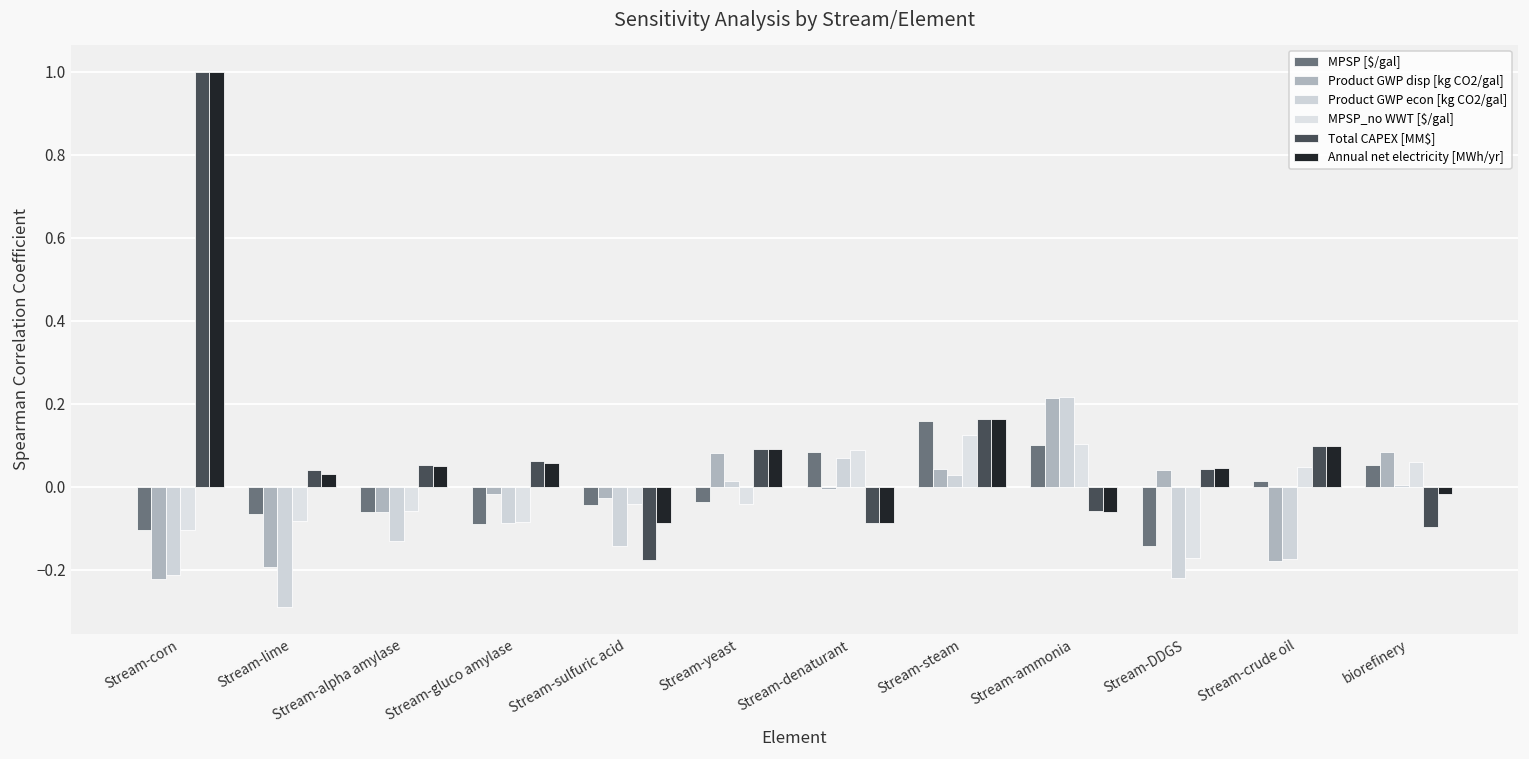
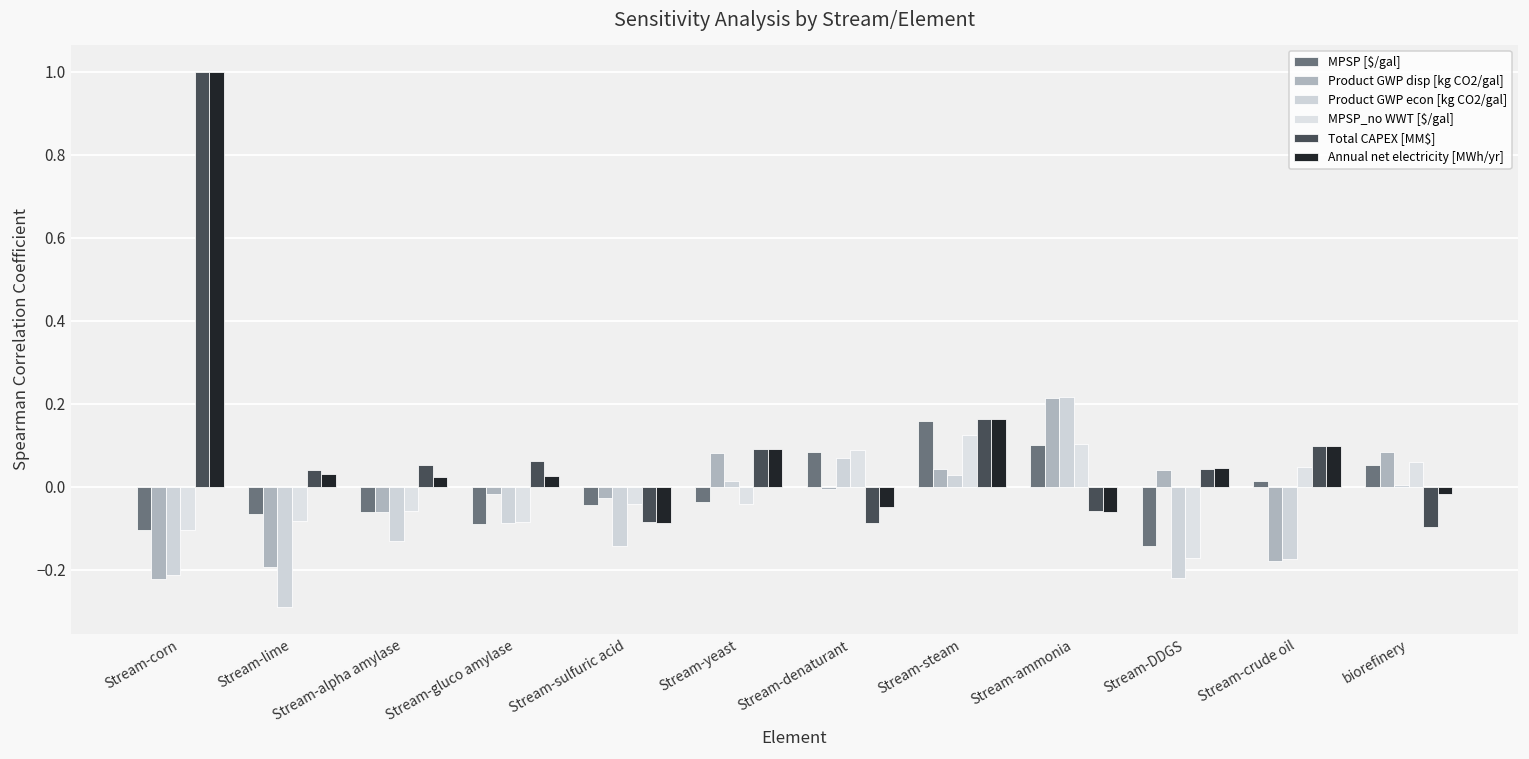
  {
    "MPSP [$/gal]": {
      "Stream-corn": -0.10,
      "Stream-lime": -0.07,
      "Stream-alpha amylase": -0.06,
      "Stream-gluco amylase": -0.09,
      "Stream-sulfuric acid": -0.04,
      "Stream-yeast": -0.04,
      "Stream-denaturant": 0.08,
      "Stream-steam": 0.16,
      "Stream-ammonia": 0.10,
      "Stream-DDGS": -0.14,
      "Stream-crude oil": 0.01,
      "biorefinery": 0.05
    },
    "Total CAPEX [MM$]": {
      "Stream-corn": 1.00,
      "Stream-lime": 0.04,
      "Stream-alpha amylase": 0.05,
      "Stream-gluco amylase": 0.06,
-     "Stream-sulfuric acid": -0.18,
+     "Stream-sulfuric acid": -0.09,
      "Stream-yeast": 0.09,
      "Stream-denaturant": -0.09,
      "Stream-steam": 0.16,
      "Stream-ammonia": -0.06,
      "Stream-DDGS": 0.04,
      "Stream-crude oil": 0.10,
      "biorefinery": -0.10
    },
    "Annual net electricity [MWh/yr]": {
      "Stream-corn": 1.00,
      "Stream-lime": 0.03,
-     "Stream-alpha amylase": 0.05,
-     "Stream-gluco amylase": 0.06,
+     "Stream-alpha amylase": 0.02,
+     "Stream-gluco amylase": 0.03,
      "Stream-sulfuric acid": -0.09,
      "Stream-yeast": 0.09,
-     "Stream-denaturant": -0.09,
+     "Stream-denaturant": -0.05,
      "Stream-steam": 0.16,
      "Stream-ammonia": -0.06,
      "Stream-DDGS": 0.04,
      "Stream-crude oil": 0.10,
      "biorefinery": -0.02
    }
  }
